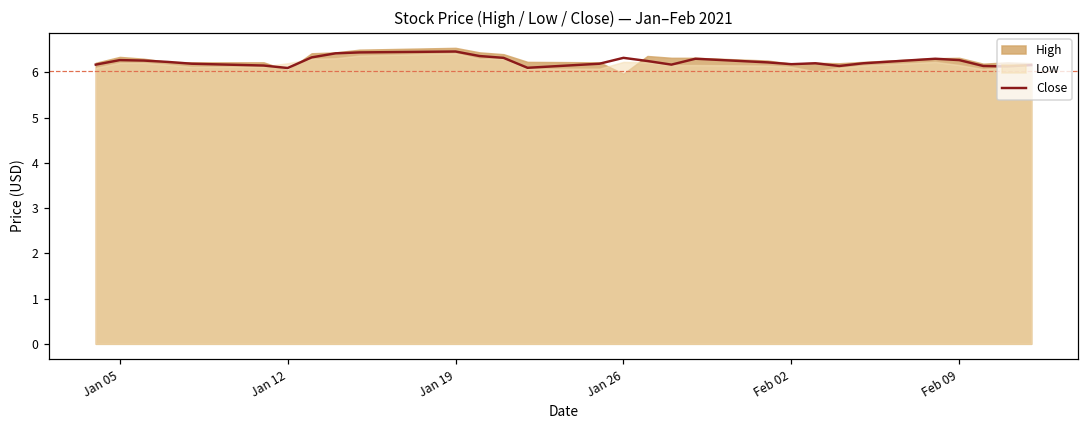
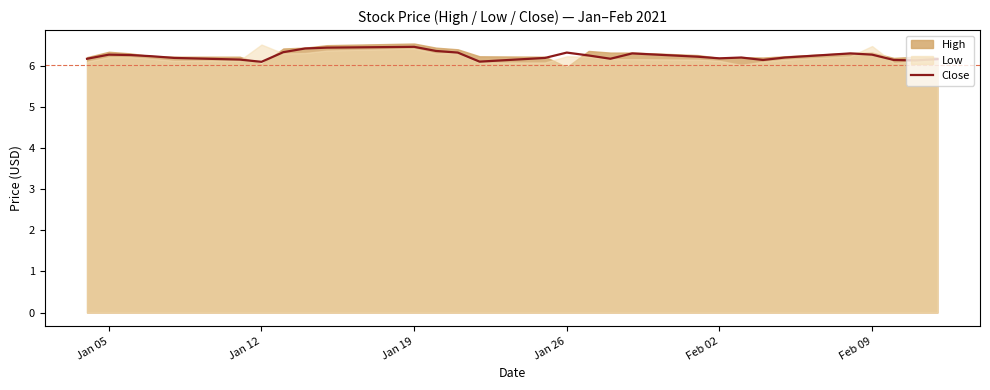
  {
    "High": {
      "Jan 05": 6.3,
      "Jan 19": 6.5,
      "Jan 26": 6.0
    },
    "Close": {
      "Jan 26": 6.3
    },
    "Low": {
-     "Jan 12": 6.2,
+     "Jan 12": 6.5,
      "Jan 26": 6.2,
-     "Feb 09": 6.2
+     "Feb 09": 6.5
    }
  }
